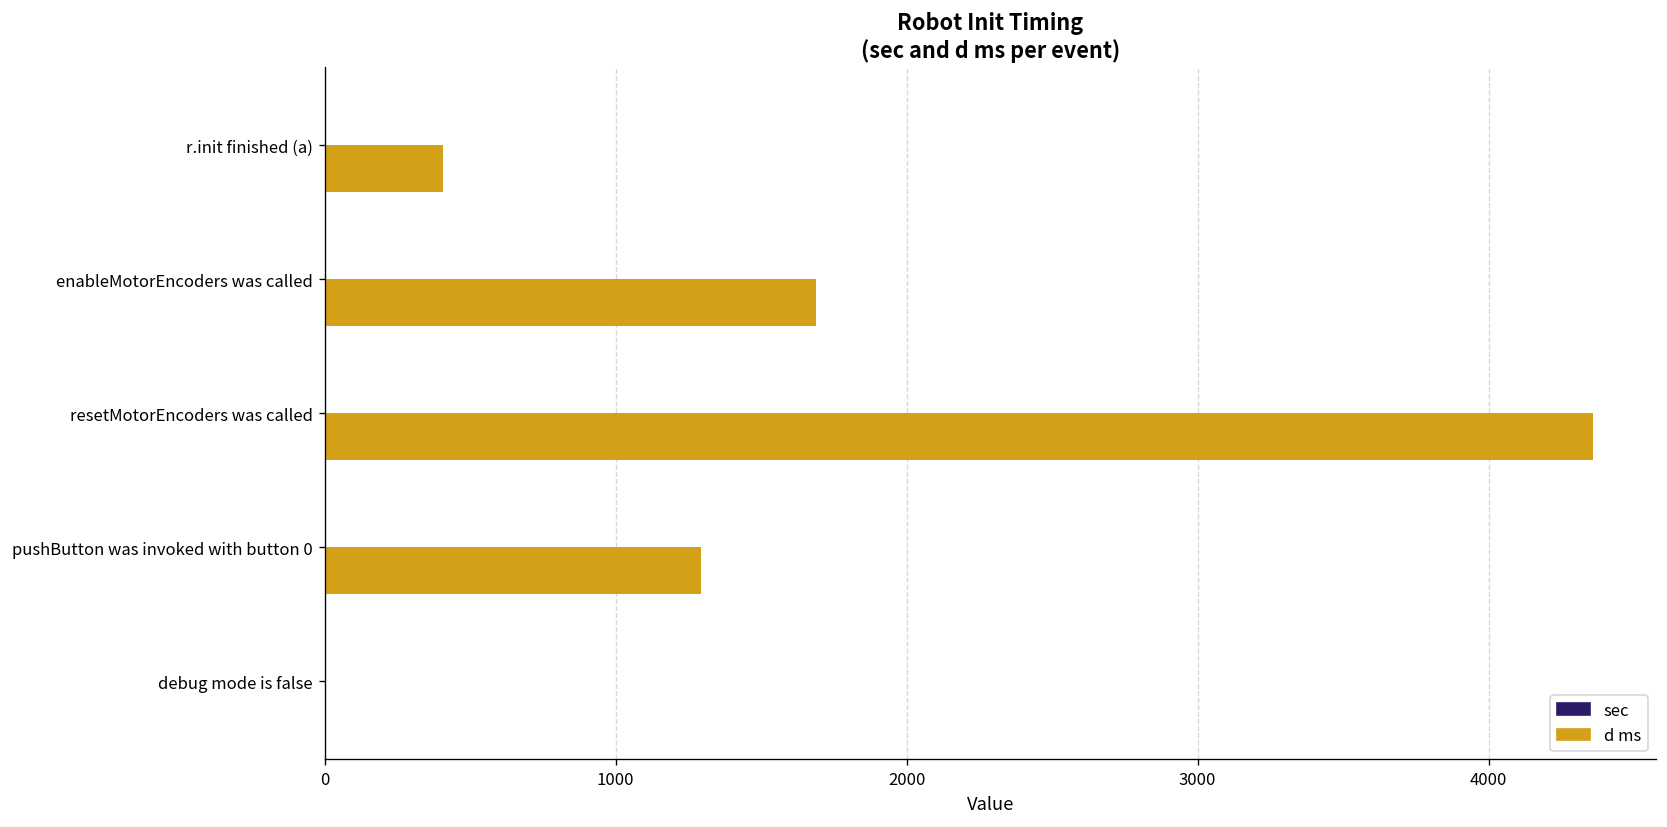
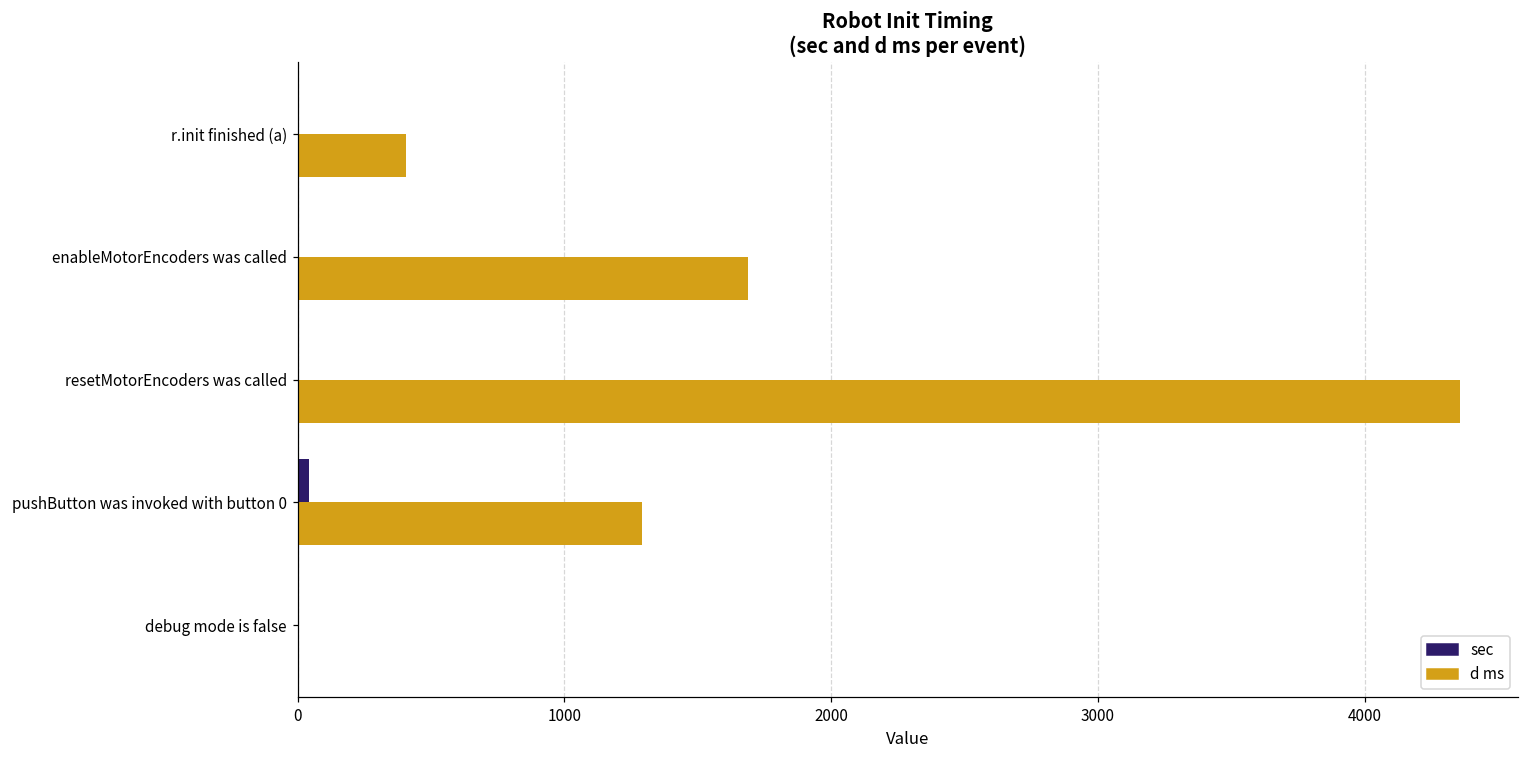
  {
    "sec": {
-     "pushButton was invoked with button 0": 0
+     "pushButton was invoked with button 0": 40
    },
    "d ms": {
      "r.init finished (a)": 410,
      "enableMotorEncoders was called": 1690,
      "resetMotorEncoders was called": 4360,
      "pushButton was invoked with button 0": 1290
    }
  }
